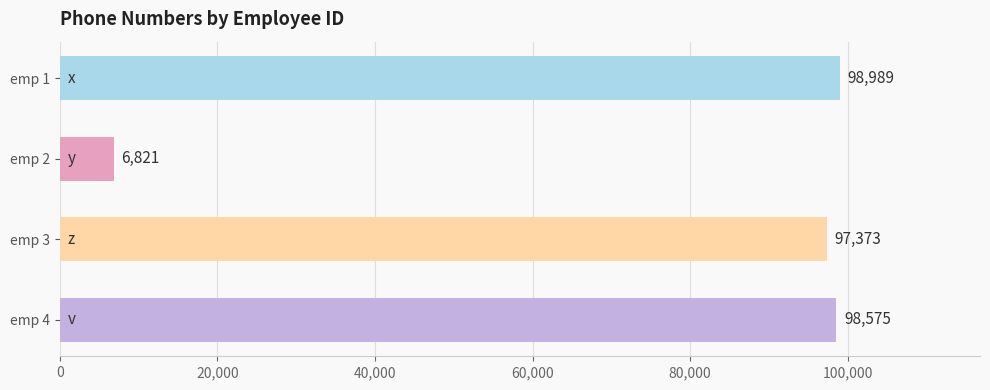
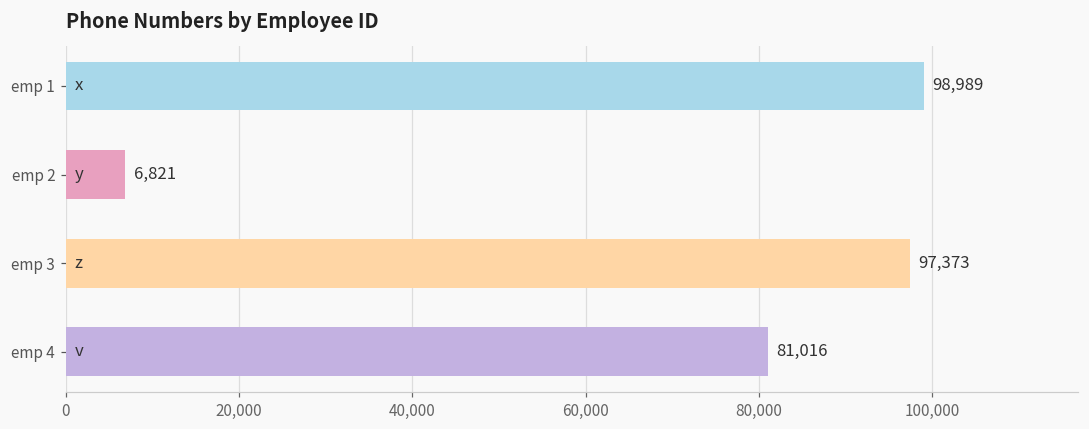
  {
    "emp 1": "98,989",
    "emp 2": "6,821",
    "emp 3": "97,373",
-   "emp 4": "98,575"
+   "emp 4": "81,016"
  }
